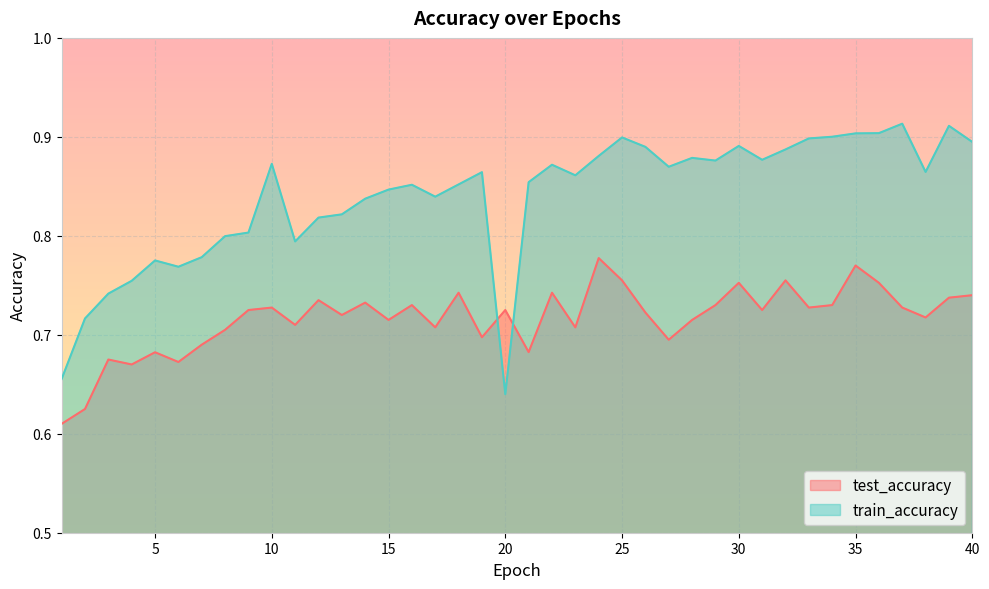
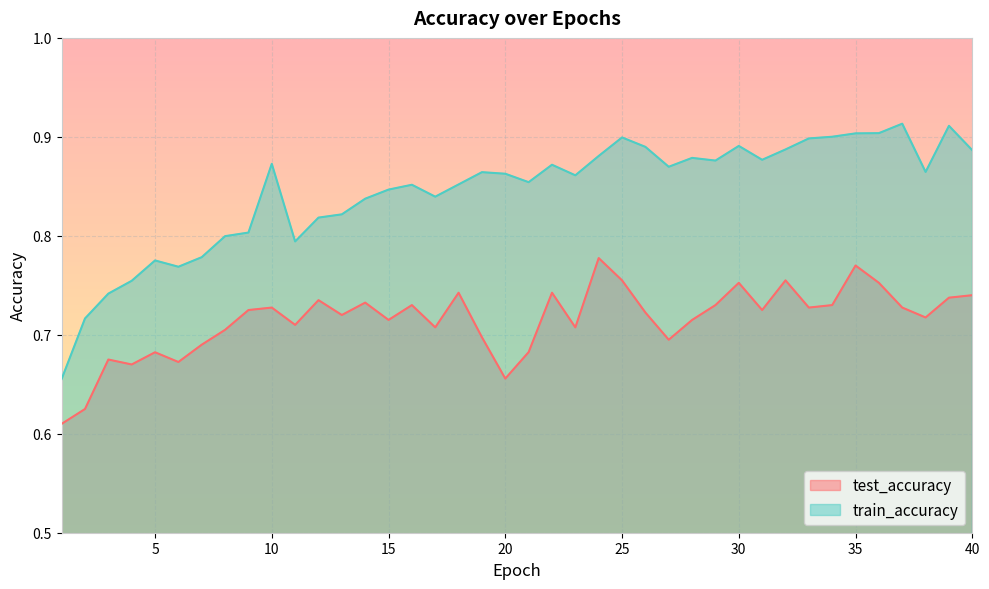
  {
    "test_accuracy": {
      "5": 0.68,
      "10": 0.73,
      "15": 0.72,
-     "20": 0.72,
+     "20": 0.66,
      "25": 0.75,
      "30": 0.75,
      "35": 0.77,
      "40": 0.74
    },
    "train_accuracy": {
      "5": 0.78,
      "10": 0.87,
      "15": 0.85,
-     "20": 0.64,
+     "20": 0.86,
      "25": 0.90,
      "30": 0.89,
      "35": 0.90,
-     "40": 0.895
+     "40": 0.886
    }
  }
